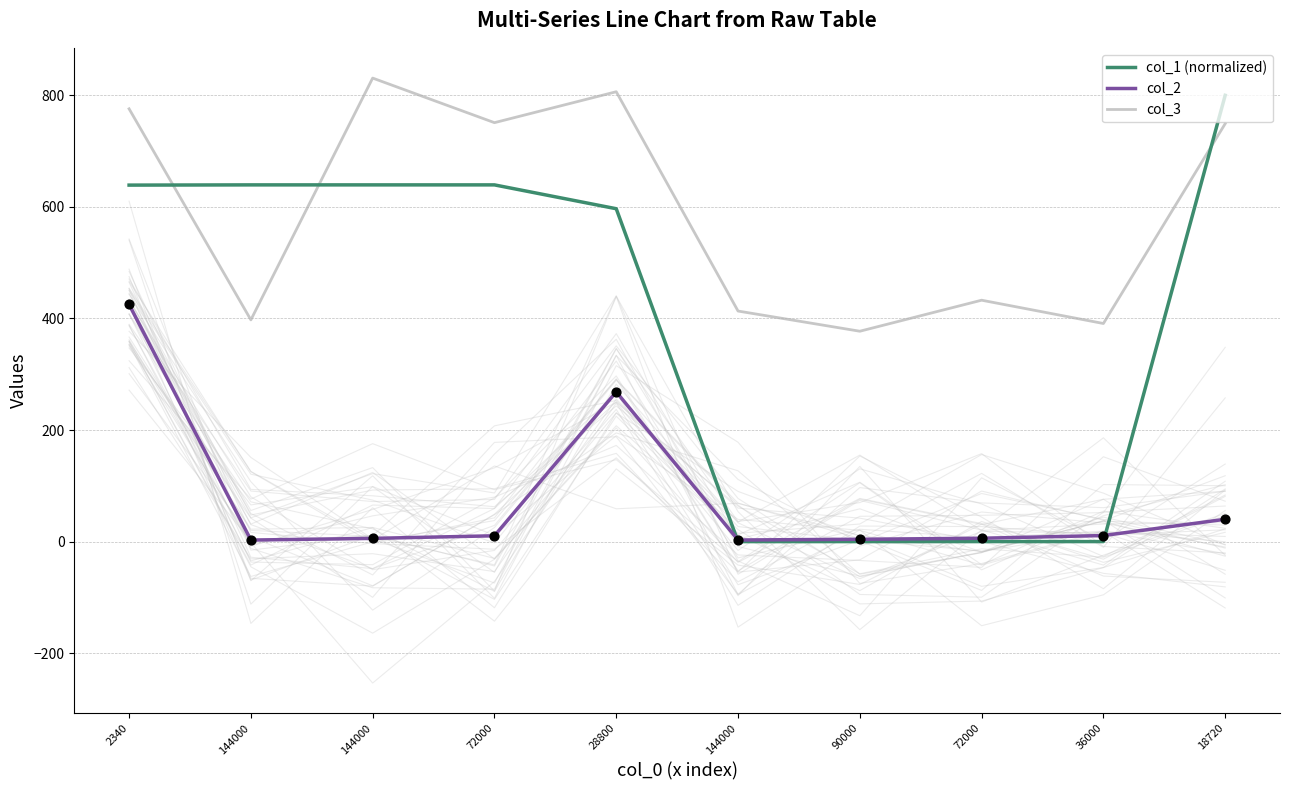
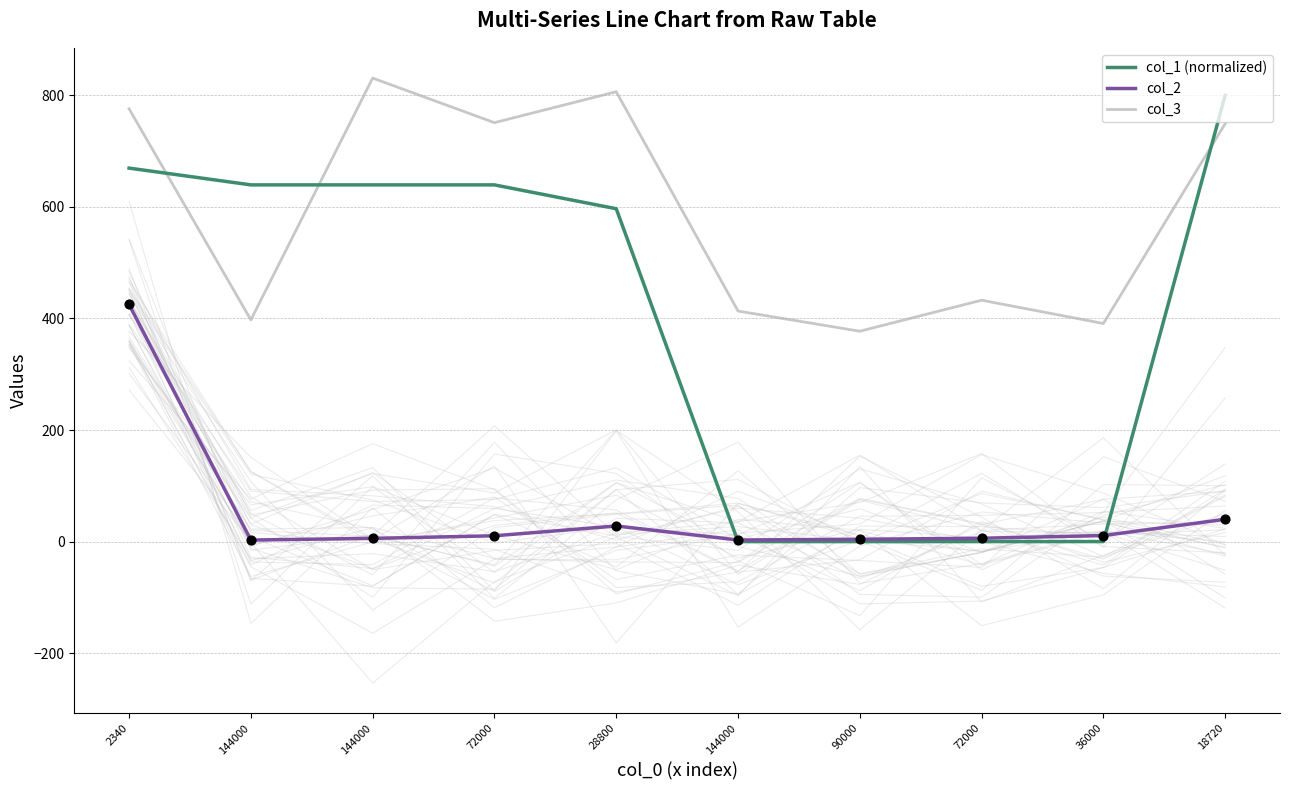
  {
    "col_1 (normalized)": {
-     "2340": 640,
+     "2340": 670,
      "28800": 600
    },
    "col_2": {
-     "28800": 270,
+     "28800": 30,
      "18720": 40
    }
  }
